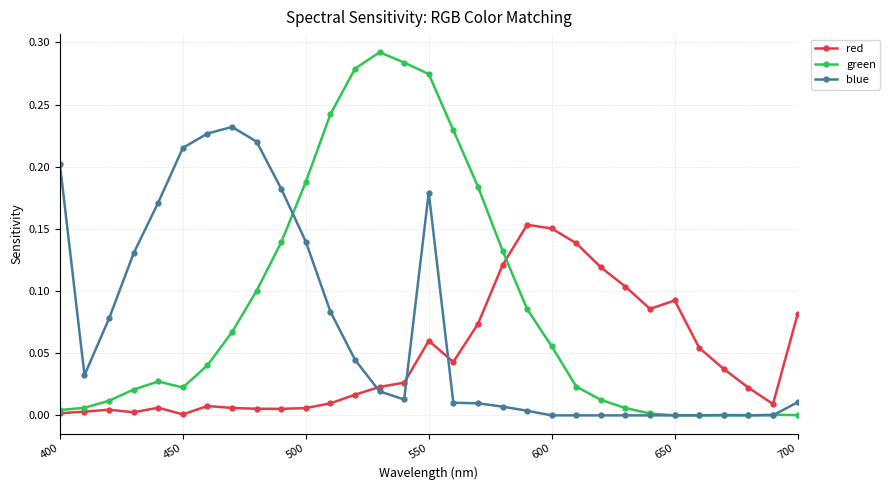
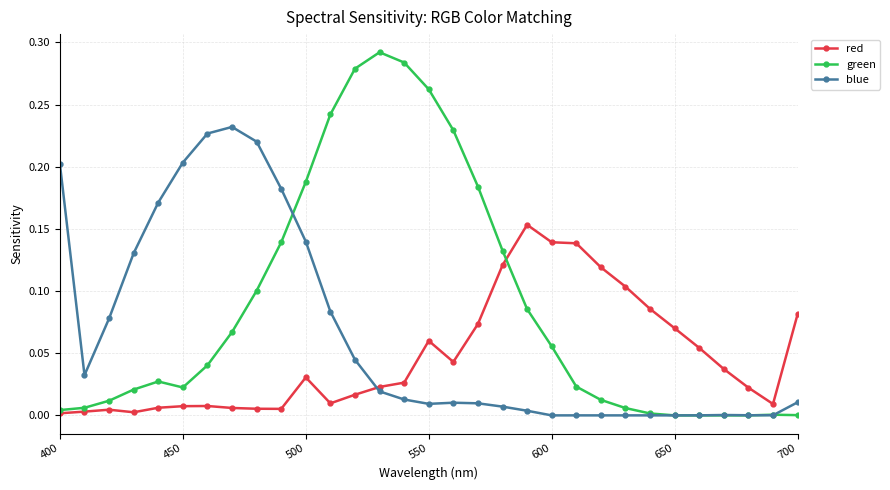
  {
    "red": {
      "400": 0.002,
-     "450": 0.001,
-     "500": 0.006,
+     "450": 0.007,
+     "500": 0.031,
      "550": 0.060,
-     "600": 0.150,
-     "650": 0.092,
+     "600": 0.139,
+     "650": 0.070,
      "700": 0.081
    },
    "green": {
      "400": 0.004,
      "450": 0.022,
      "500": 0.188,
-     "550": 0.275,
+     "550": 0.262,
      "600": 0.056,
      "700": 0.000
    },
    "blue": {
      "400": 0.202,
-     "450": 0.215,
+     "450": 0.203,
      "500": 0.140,
-     "550": 0.179,
+     "550": 0.009,
      "600": 0.000,
      "700": 0.011
    }
  }
